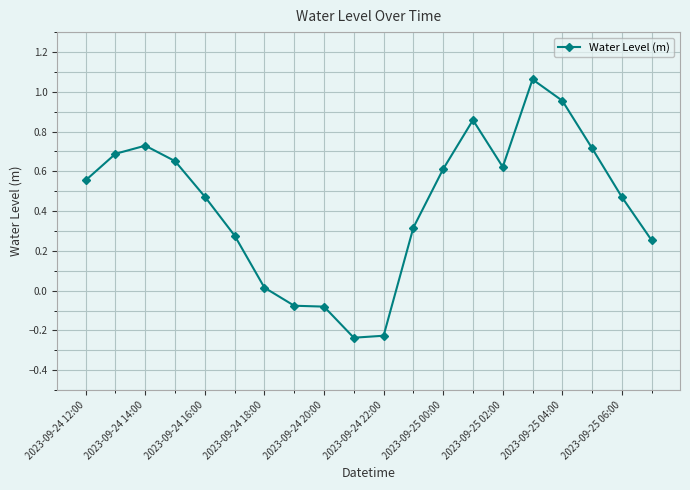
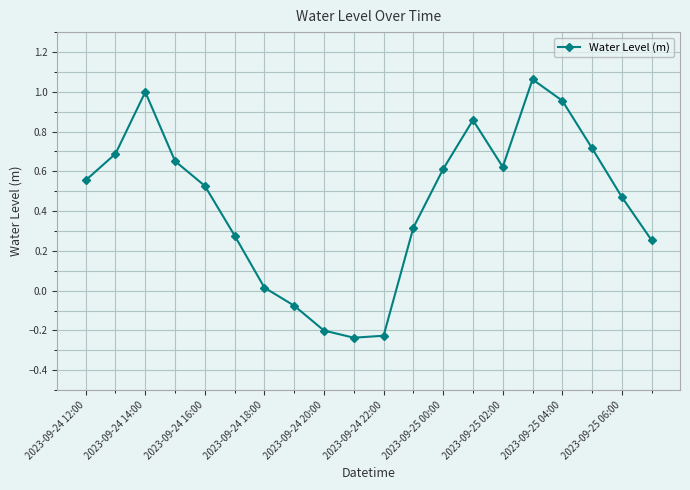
  {
    "2023-09-24 12:00": 0.56,
-   "2023-09-24 14:00": 0.73,
-   "2023-09-24 16:00": 0.47,
+   "2023-09-24 14:00": 1.00,
+   "2023-09-24 16:00": 0.53,
    "2023-09-24 18:00": 0.02,
-   "2023-09-24 20:00": -0.08,
+   "2023-09-24 20:00": -0.20,
    "2023-09-24 22:00": -0.23,
    "2023-09-25 00:00": 0.61,
    "2023-09-25 02:00": 0.62,
    "2023-09-25 04:00": 0.95,
    "2023-09-25 06:00": 0.47
  }
